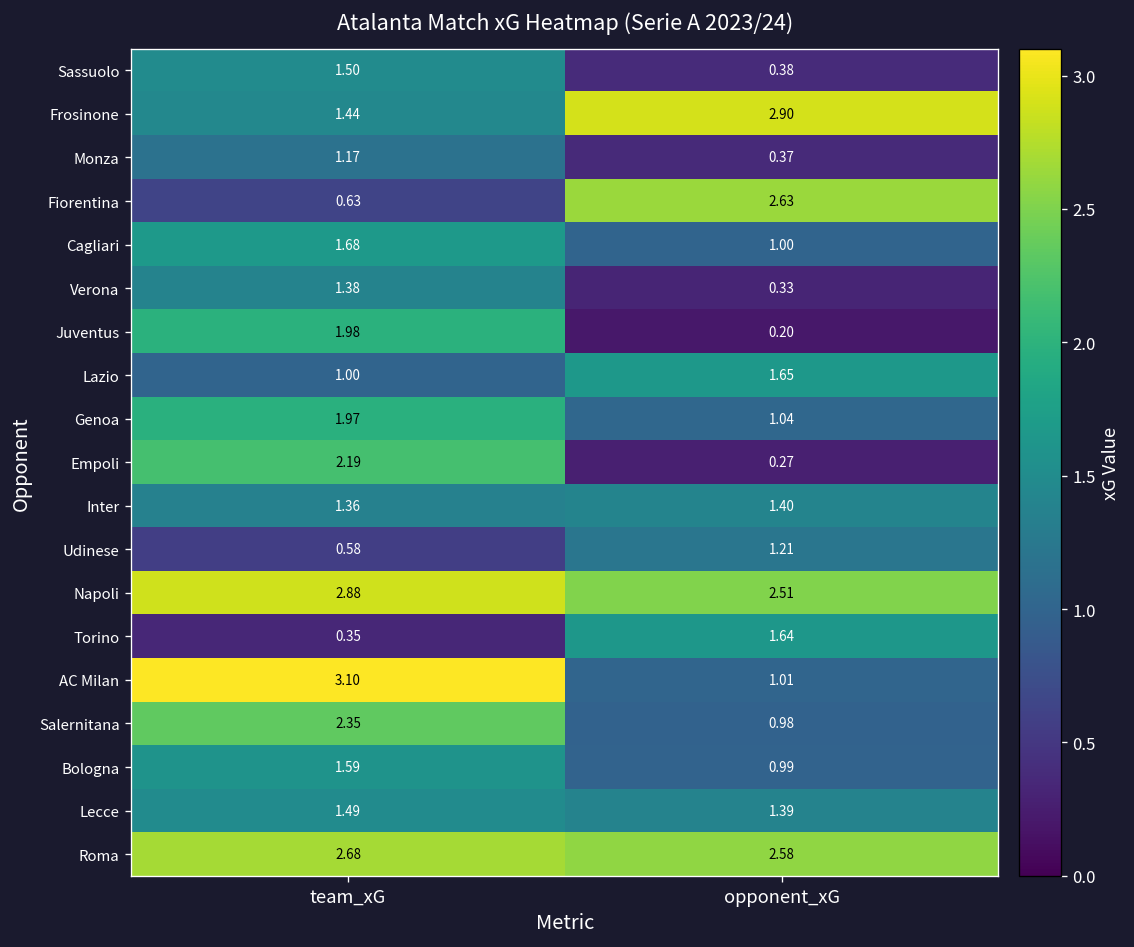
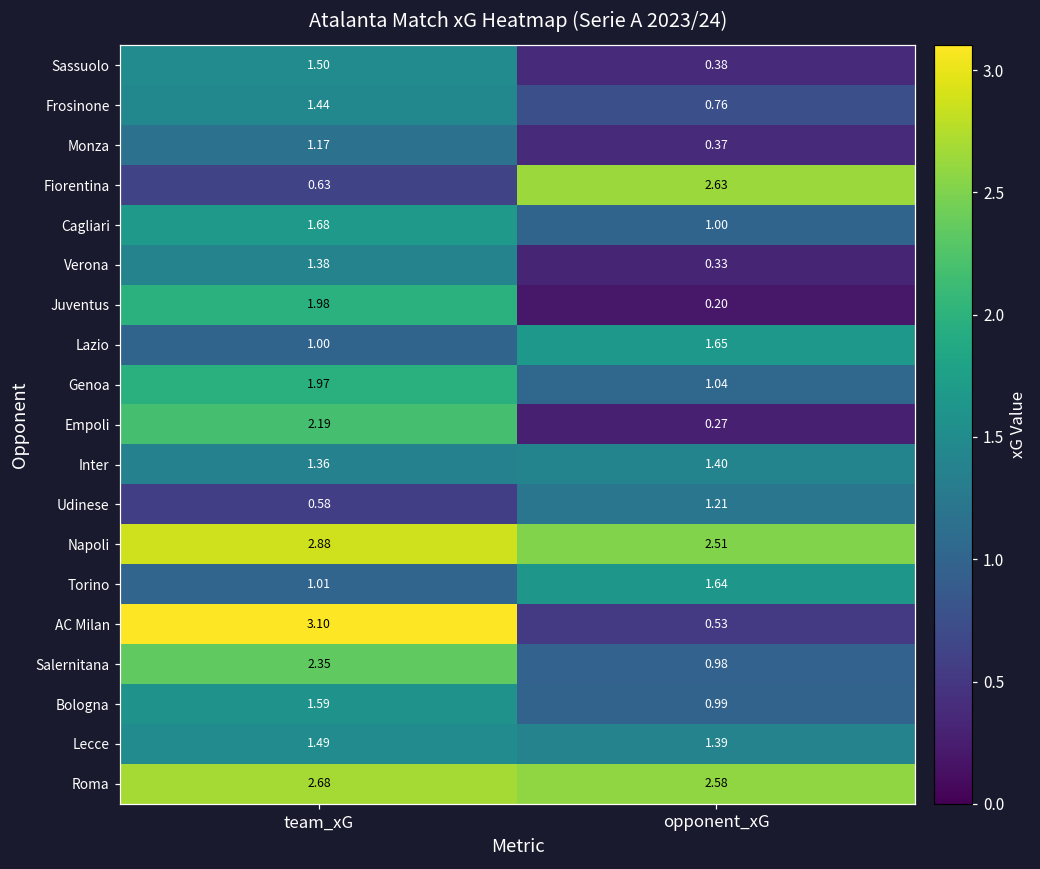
  {
    "Sassuolo": {
      "team_xG": 1.50,
      "opponent_xG": 0.38
    },
    "Frosinone": {
      "team_xG": 1.44,
-     "opponent_xG": 2.90
+     "opponent_xG": 0.76
    },
    "Monza": {
      "team_xG": 1.17,
      "opponent_xG": 0.37
    },
    "Fiorentina": {
      "team_xG": 0.63,
      "opponent_xG": 2.63
    },
    "Cagliari": {
      "team_xG": 1.68,
      "opponent_xG": 1.00
    },
    "Verona": {
      "team_xG": 1.38,
      "opponent_xG": 0.33
    },
    "Juventus": {
      "team_xG": 1.98,
      "opponent_xG": 0.20
    },
    "Lazio": {
      "team_xG": 1.00,
      "opponent_xG": 1.65
    },
    "Genoa": {
      "team_xG": 1.97,
      "opponent_xG": 1.04
    },
    "Empoli": {
      "team_xG": 2.19,
      "opponent_xG": 0.27
    },
    "Inter": {
      "team_xG": 1.36,
      "opponent_xG": 1.40
    },
    "Udinese": {
      "team_xG": 0.58,
      "opponent_xG": 1.21
    },
    "Napoli": {
      "team_xG": 2.88,
      "opponent_xG": 2.51
    },
    "Torino": {
-     "team_xG": 0.35,
+     "team_xG": 1.01,
      "opponent_xG": 1.64
    },
    "AC Milan": {
      "team_xG": 3.10,
-     "opponent_xG": 1.01
+     "opponent_xG": 0.53
    },
    "Salernitana": {
      "team_xG": 2.35,
      "opponent_xG": 0.98
    },
    "Bologna": {
      "team_xG": 1.59,
      "opponent_xG": 0.99
    },
    "Lecce": {
      "team_xG": 1.49,
      "opponent_xG": 1.39
    },
    "Roma": {
      "team_xG": 2.68,
      "opponent_xG": 2.58
    }
  }
